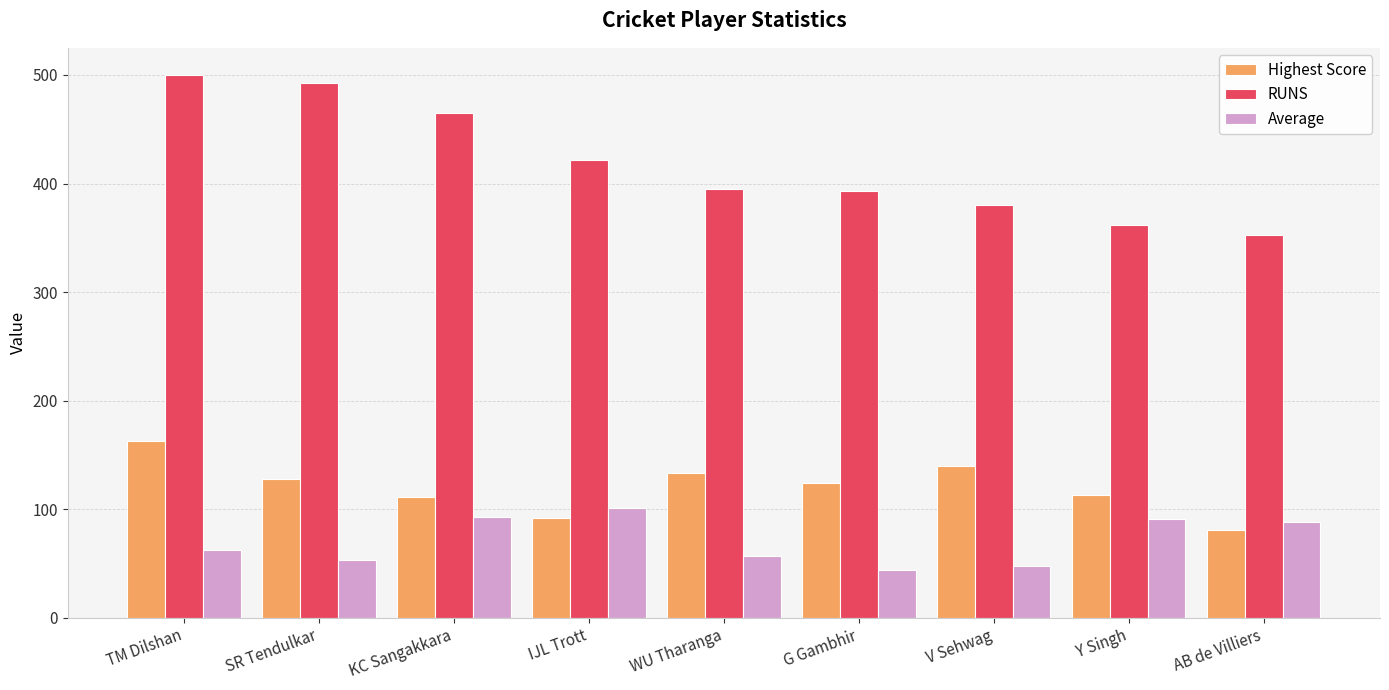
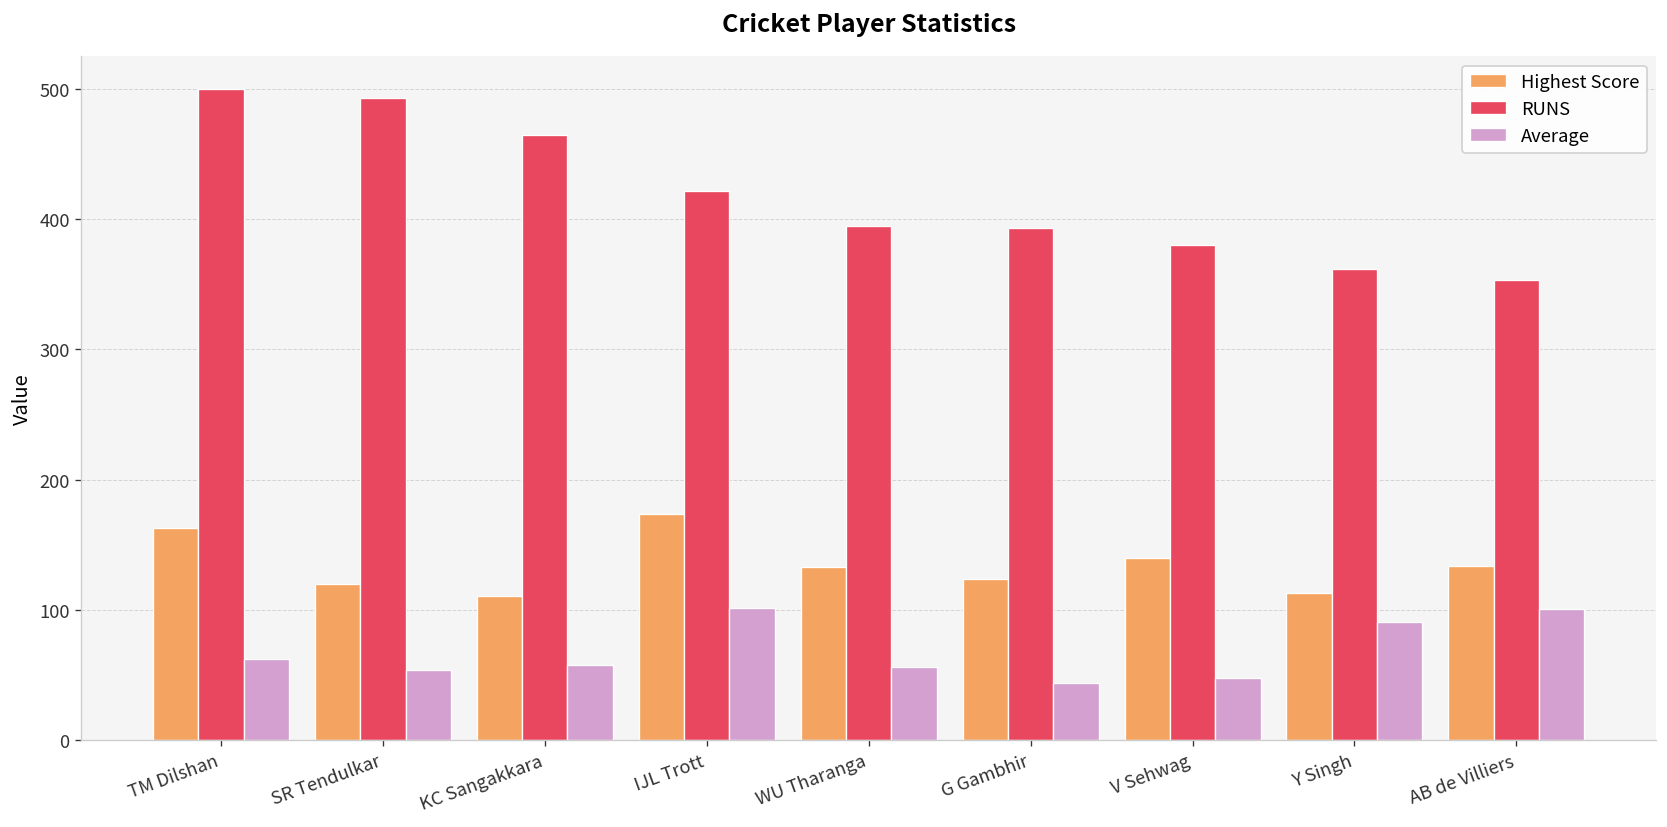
  {
    "Highest Score": {
      "TM Dilshan": 163,
-     "SR Tendulkar": 128,
+     "SR Tendulkar": 120,
      "KC Sangakkara": 111,
-     "IJL Trott": 92,
+     "IJL Trott": 174,
      "WU Tharanga": 133,
      "G Gambhir": 124,
      "V Sehwag": 140,
      "Y Singh": 113,
-     "AB de Villiers": 81
+     "AB de Villiers": 134
    },
    "RUNS": {
      "TM Dilshan": 500,
      "SR Tendulkar": 493,
      "KC Sangakkara": 465,
      "IJL Trott": 422,
      "WU Tharanga": 395,
      "G Gambhir": 393,
      "V Sehwag": 380,
      "Y Singh": 362,
      "AB de Villiers": 353
    },
    "Average": {
      "TM Dilshan": 63,
      "SR Tendulkar": 54,
-     "KC Sangakkara": 93,
+     "KC Sangakkara": 58,
      "IJL Trott": 101,
      "WU Tharanga": 56,
      "G Gambhir": 44,
      "V Sehwag": 48,
      "Y Singh": 91,
-     "AB de Villiers": 88
+     "AB de Villiers": 101
    }
  }
